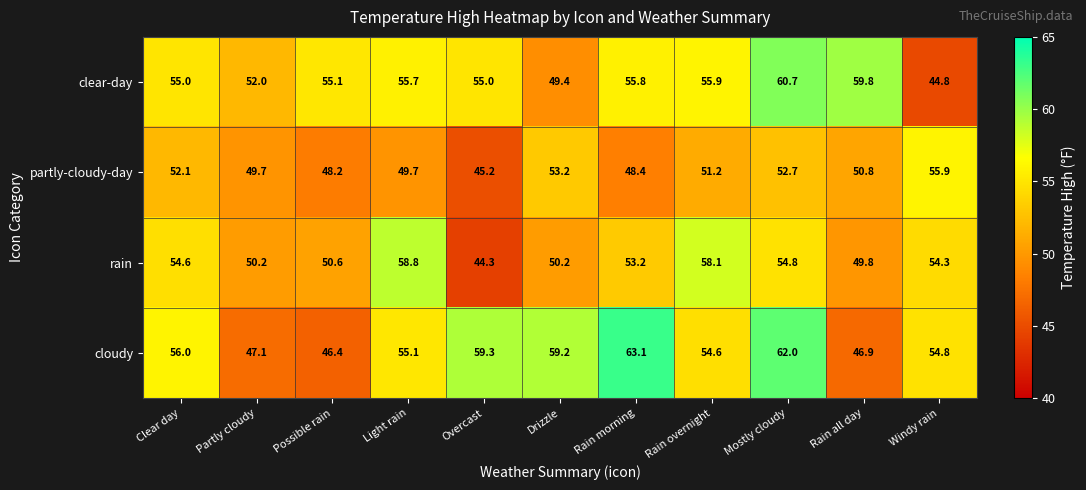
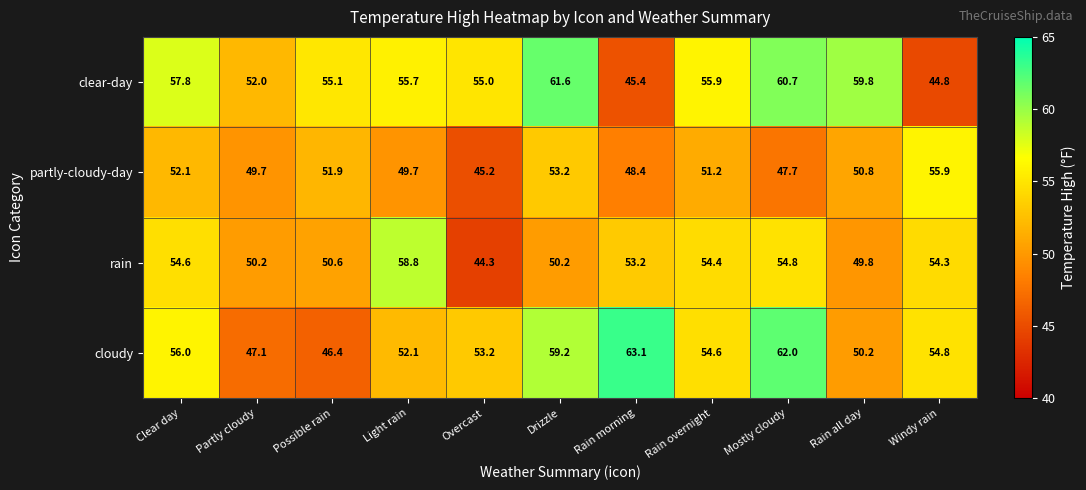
  {
    "clear-day": {
-     "Clear day": 55.0,
+     "Clear day": 57.8,
      "Partly cloudy": 52.0,
      "Possible rain": 55.1,
      "Light rain": 55.7,
      "Overcast": 55.0,
-     "Drizzle": 49.4,
-     "Rain morning": 55.8,
+     "Drizzle": 61.6,
+     "Rain morning": 45.4,
      "Rain overnight": 55.9,
      "Mostly cloudy": 60.7,
      "Rain all day": 59.8,
      "Windy rain": 44.8
    },
    "partly-cloudy-day": {
      "Clear day": 52.1,
      "Partly cloudy": 49.7,
-     "Possible rain": 48.2,
+     "Possible rain": 51.9,
      "Light rain": 49.7,
      "Overcast": 45.2,
      "Drizzle": 53.2,
      "Rain morning": 48.4,
      "Rain overnight": 51.2,
-     "Mostly cloudy": 52.7,
+     "Mostly cloudy": 47.7,
      "Rain all day": 50.8,
      "Windy rain": 55.9
    },
    "rain": {
      "Clear day": 54.6,
      "Partly cloudy": 50.2,
      "Possible rain": 50.6,
      "Light rain": 58.8,
      "Overcast": 44.3,
      "Drizzle": 50.2,
      "Rain morning": 53.2,
-     "Rain overnight": 58.1,
+     "Rain overnight": 54.4,
      "Mostly cloudy": 54.8,
      "Rain all day": 49.8,
      "Windy rain": 54.3
    },
    "cloudy": {
      "Clear day": 56.0,
      "Partly cloudy": 47.1,
      "Possible rain": 46.4,
-     "Light rain": 55.1,
-     "Overcast": 59.3,
+     "Light rain": 52.1,
+     "Overcast": 53.2,
      "Drizzle": 59.2,
      "Rain morning": 63.1,
      "Rain overnight": 54.6,
      "Mostly cloudy": 62.0,
-     "Rain all day": 46.9,
+     "Rain all day": 50.2,
      "Windy rain": 54.8
    }
  }
